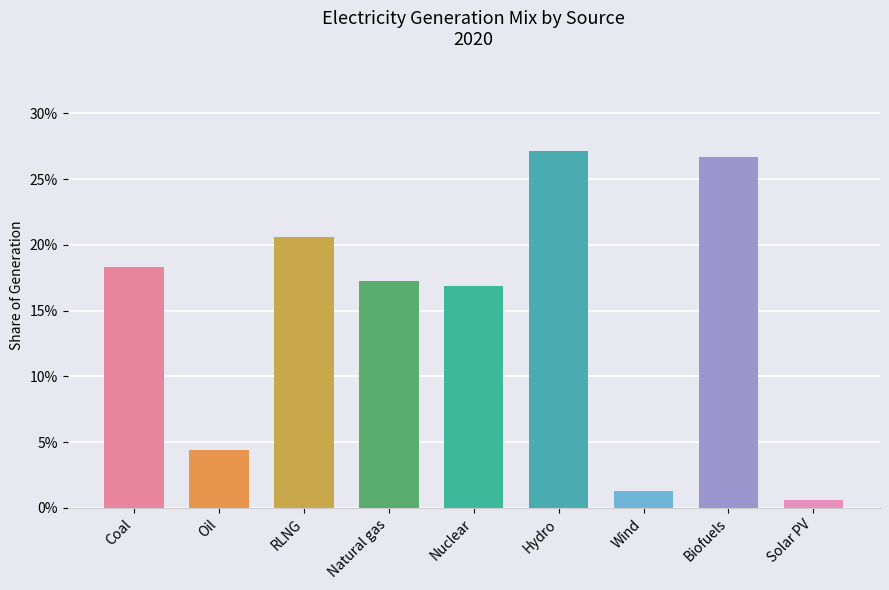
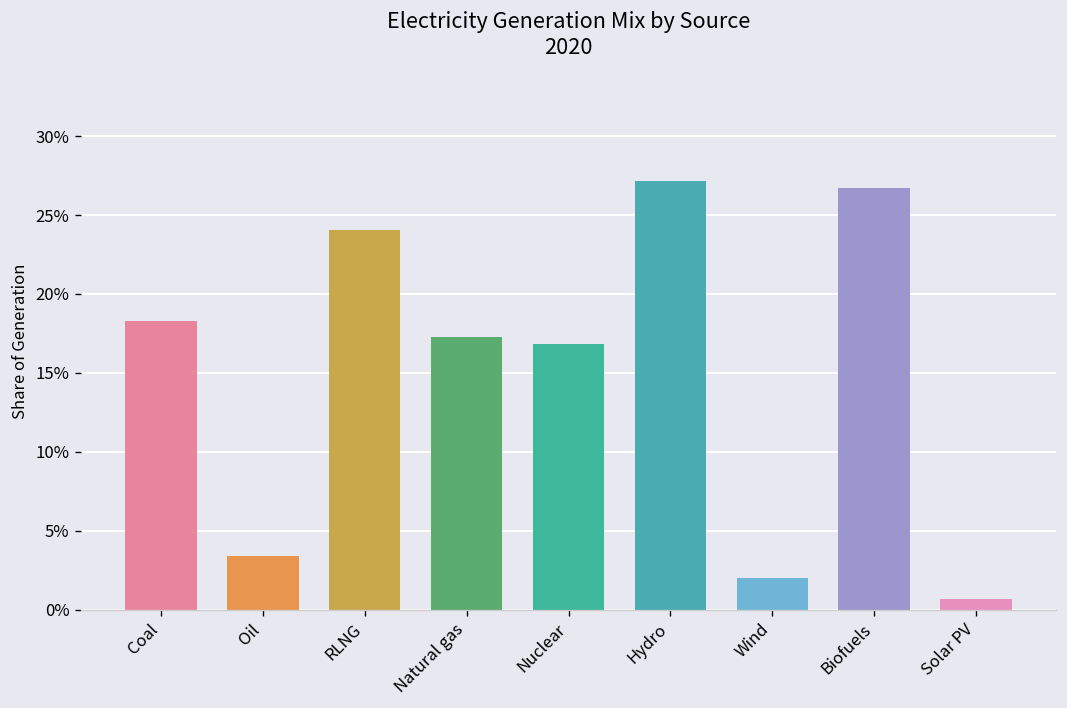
  {
    "Coal": "18.3%",
-   "Oil": "4.4%",
-   "RLNG": "20.6%",
+   "Oil": "3.4%",
+   "RLNG": "24.1%",
    "Natural gas": "17.3%",
    "Nuclear": "16.8%",
    "Hydro": "27.2%",
-   "Wind": "1.3%",
+   "Wind": "2.0%",
    "Biofuels": "26.7%",
    "Solar PV": "0.6%"
  }
